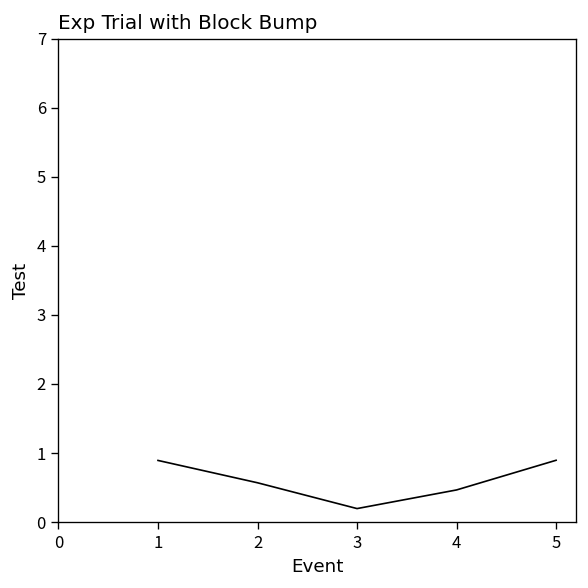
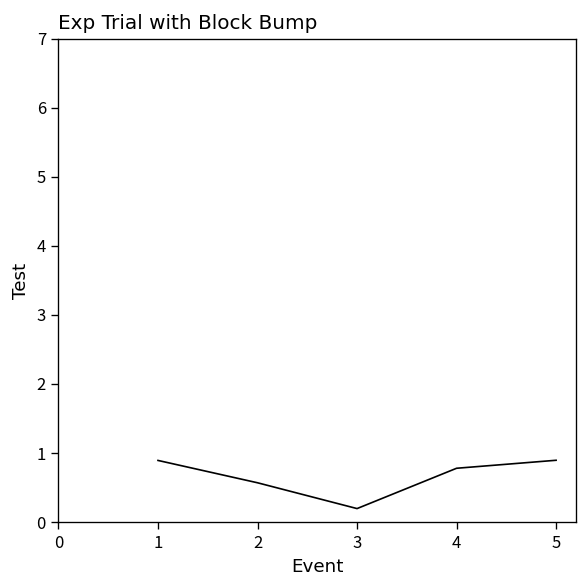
  {
    "1": 0.9,
    "2": 0.6,
    "3": 0.2,
-   "4": 0.5,
+   "4": 0.8,
    "5": 0.9
  }
